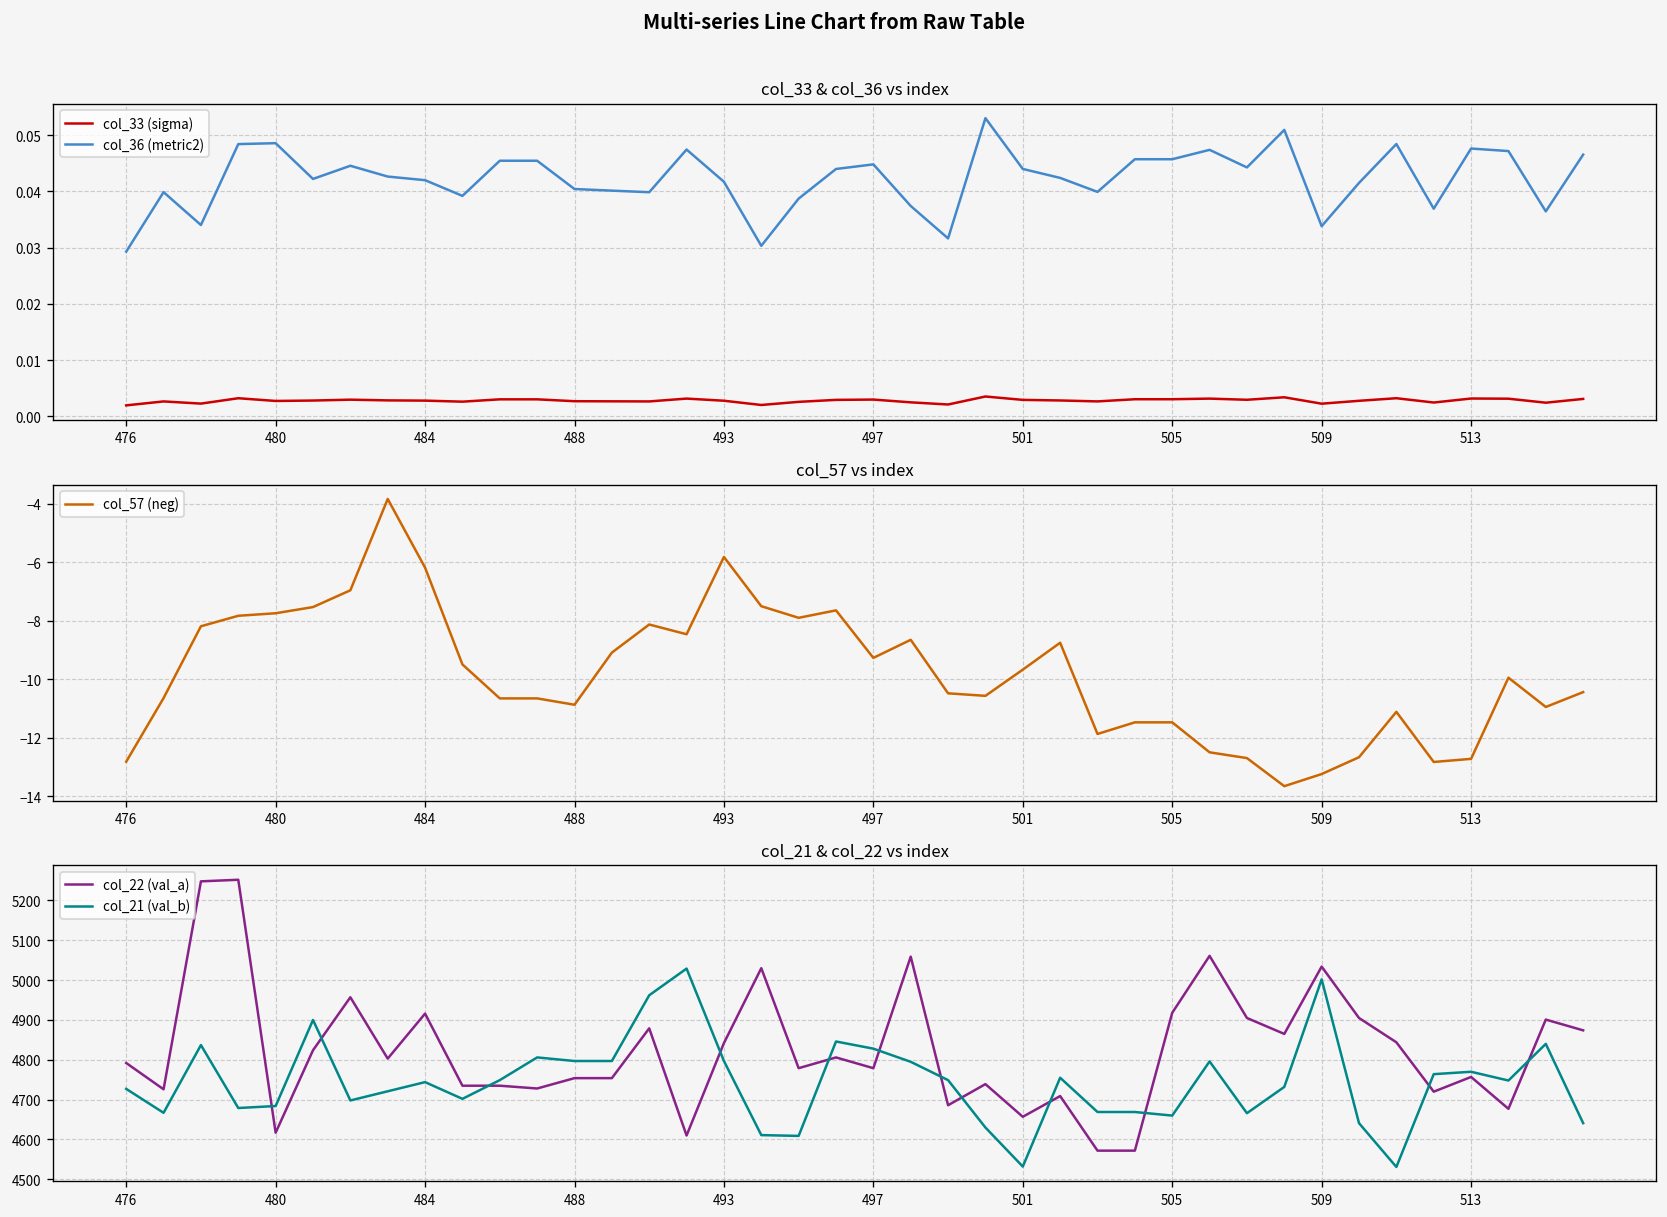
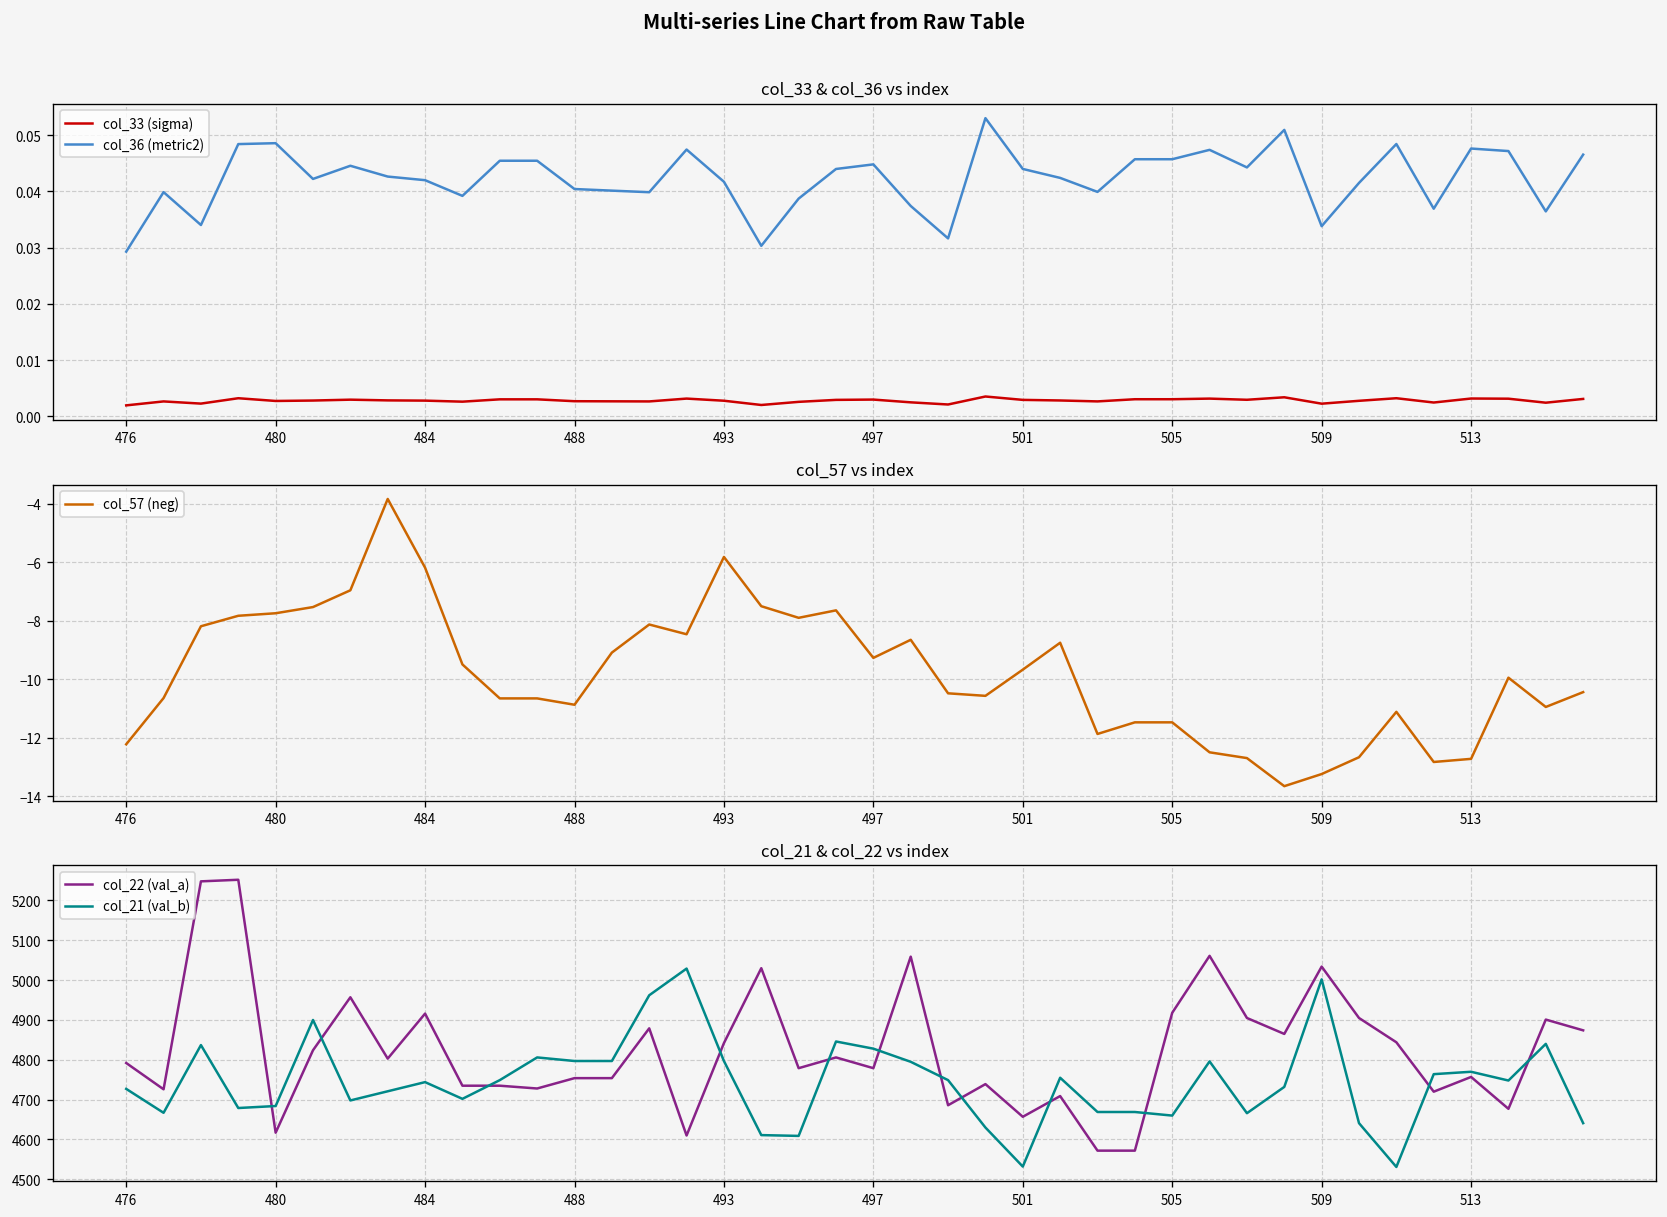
  {
    "col_33 & col_36 vs index": {
      "col_33 (sigma)": {
        "476": 0.002,
        "480": 0.003,
        "484": 0.003,
        "488": 0.003,
        "493": 0.003,
        "497": 0.003,
        "501": 0.003,
        "505": 0.003,
        "509": 0.002,
        "513": 0.003
      },
      "col_36 (metric2)": {
        "476": 0.029,
        "480": 0.049,
        "484": 0.042,
        "488": 0.040,
        "493": 0.042,
        "497": 0.045,
        "501": 0.044,
        "505": 0.046,
        "509": 0.034,
        "513": 0.048
      }
    },
    "col_57 vs index": {
-     "476": -12.8,
+     "476": -12.2,
      "480": -7.7,
      "484": -6.2,
      "488": -10.9,
      "493": -5.8,
      "497": -9.3,
      "501": -9.7,
      "505": -11.5,
      "509": -13.2,
      "513": -12.7
    },
    "col_21 & col_22 vs index": {
      "col_22 (val_a)": {
        "476": 4790,
        "480": 4620,
        "484": 4920,
        "488": 4750,
        "493": 4840,
        "497": 4780,
        "501": 4660,
        "505": 4920,
        "509": 5030,
        "513": 4760
      },
      "col_21 (val_b)": {
        "476": 4730,
        "480": 4680,
        "484": 4740,
        "488": 4800,
        "493": 4800,
        "497": 4830,
        "501": 4530,
        "505": 4660,
        "509": 5000,
        "513": 4770
      }
    }
  }
